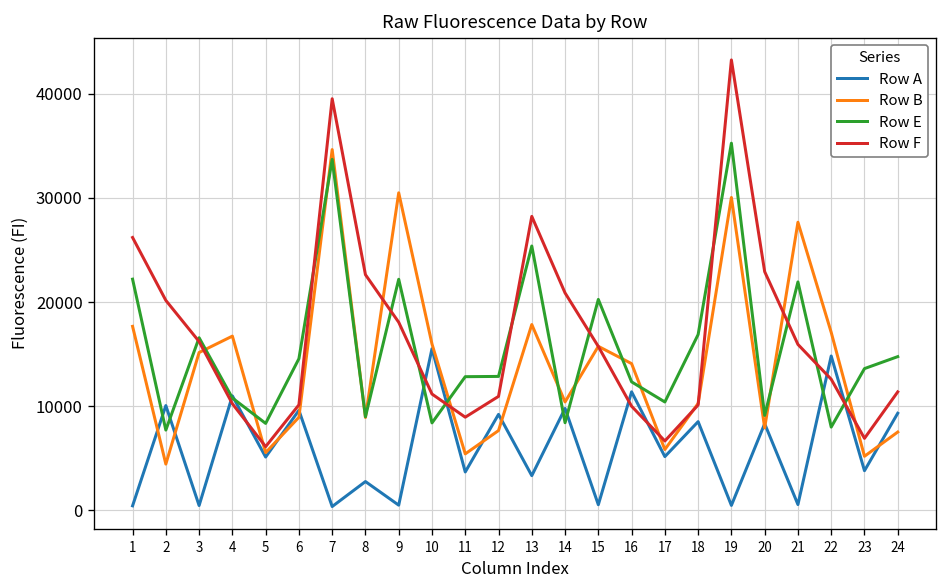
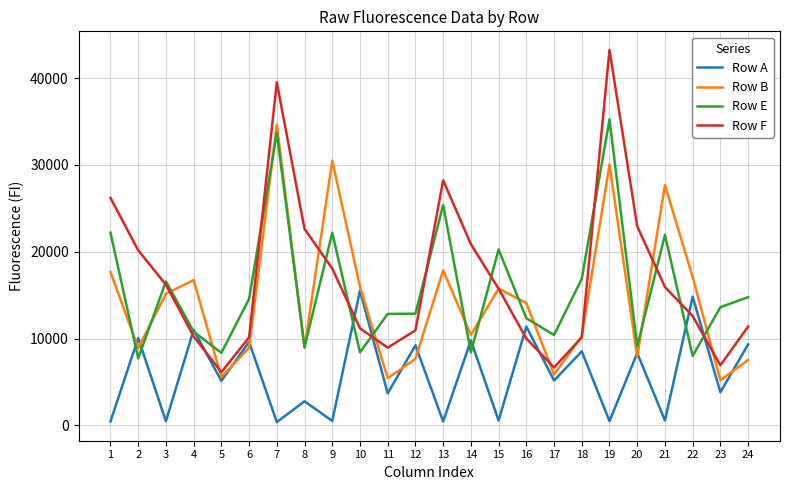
  {
    "Row A": {
      "1": 0,
      "2": 10000,
      "3": 0,
      "5": 5000,
      "6": 10000,
      "7": 0,
      "8": 3000,
      "9": 1000,
      "10": 16000,
      "11": 4000,
      "12": 9000,
-     "13": 3000,
+     "13": 0,
      "14": 10000,
      "15": 1000,
      "16": 11000,
      "17": 5000,
      "18": 9000,
      "19": 0,
      "20": 8000,
      "21": 1000,
      "22": 15000,
      "23": 4000,
      "24": 9000
    },
    "Row B": {
      "1": 18000,
-     "2": 4000,
+     "2": 9000,
      "3": 15000,
      "4": 17000,
      "5": 6000,
      "6": 9000,
      "7": 35000,
      "9": 30000,
      "10": 16000,
      "11": 5000,
      "12": 8000,
      "13": 18000,
      "14": 10000,
      "16": 14000,
      "17": 6000,
      "19": 30000,
      "20": 8000,
      "21": 28000,
      "22": 17000,
      "23": 5000,
      "24": 8000
    },
    "Row E": {
      "1": 22000,
      "2": 8000,
      "3": 17000,
      "5": 8000,
      "6": 15000,
      "7": 34000,
      "9": 22000,
      "10": 8000,
      "11": 13000,
      "12": 13000,
      "13": 25000,
      "14": 8000,
      "15": 20000,
      "16": 12000,
      "17": 10000,
      "18": 17000,
      "19": 35000,
      "20": 9000,
      "21": 22000,
      "22": 8000,
      "23": 14000,
      "24": 15000
    },
    "Row F": {
      "1": 26000,
      "2": 20000,
      "3": 16000,
      "4": 10000,
      "5": 6000,
      "6": 10000,
      "7": 40000,
      "8": 23000,
      "9": 18000,
      "10": 11000,
      "11": 9000,
      "12": 11000,
      "13": 28000,
      "14": 21000,
      "16": 10000,
      "17": 7000,
      "19": 43000,
      "20": 23000,
      "21": 16000,
      "22": 13000,
      "23": 7000,
      "24": 11000
    }
  }
